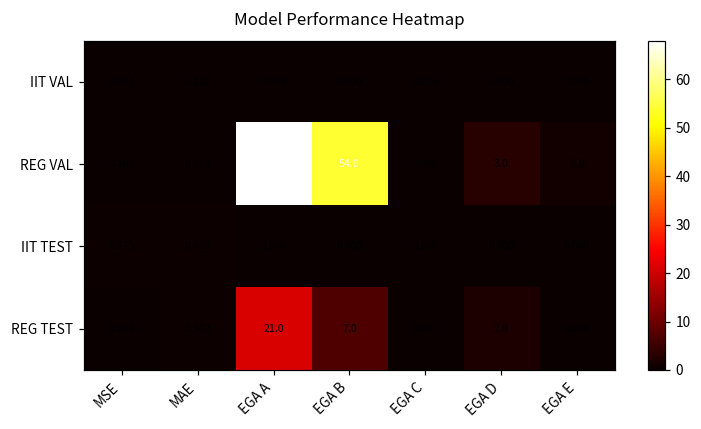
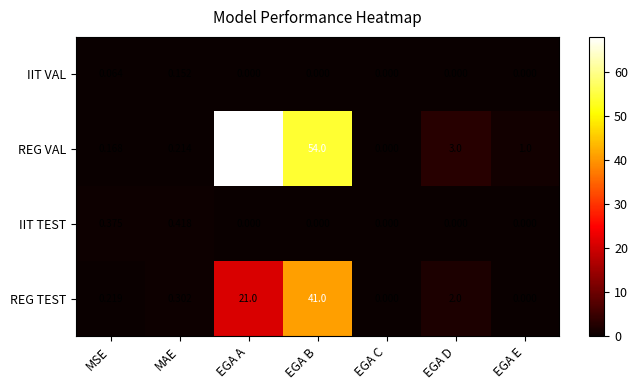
  {
    "REG VAL": {
      "EGA B": 54.0
    },
    "REG TEST": {
      "EGA A": 21.0,
-     "EGA B": 7.0
+     "EGA B": 41.0
    }
  }
